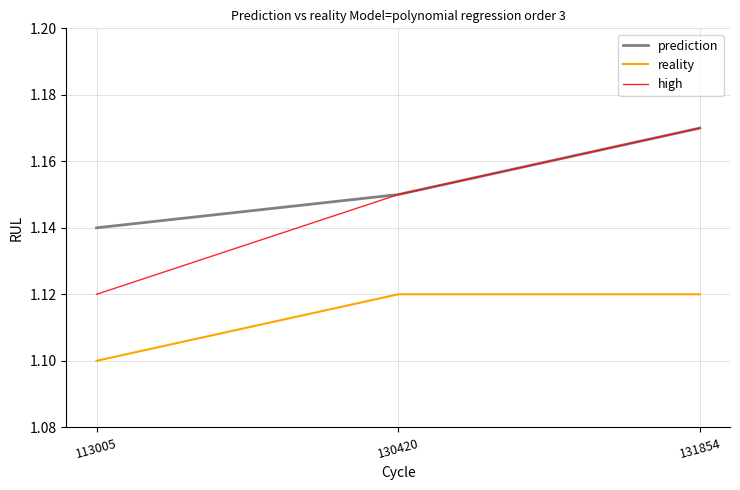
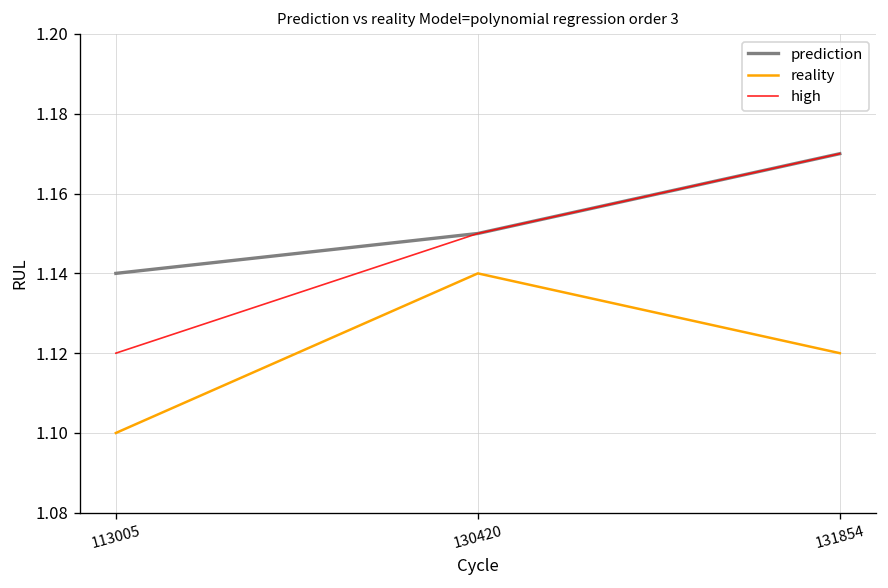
  {
    "prediction": {
      "113005": 1.14
    },
    "reality": {
      "113005": 1.10,
-     "130420": 1.12,
+     "130420": 1.14,
      "131854": 1.12
    },
    "high": {
      "113005": 1.12
    }
  }
